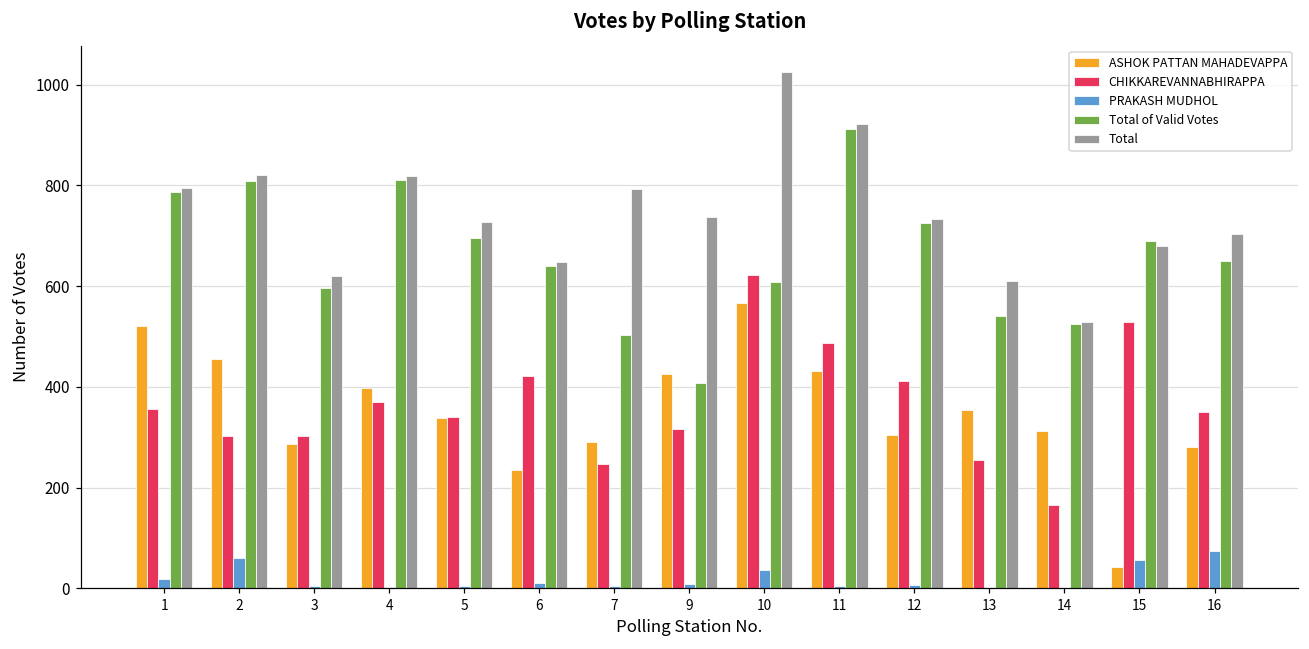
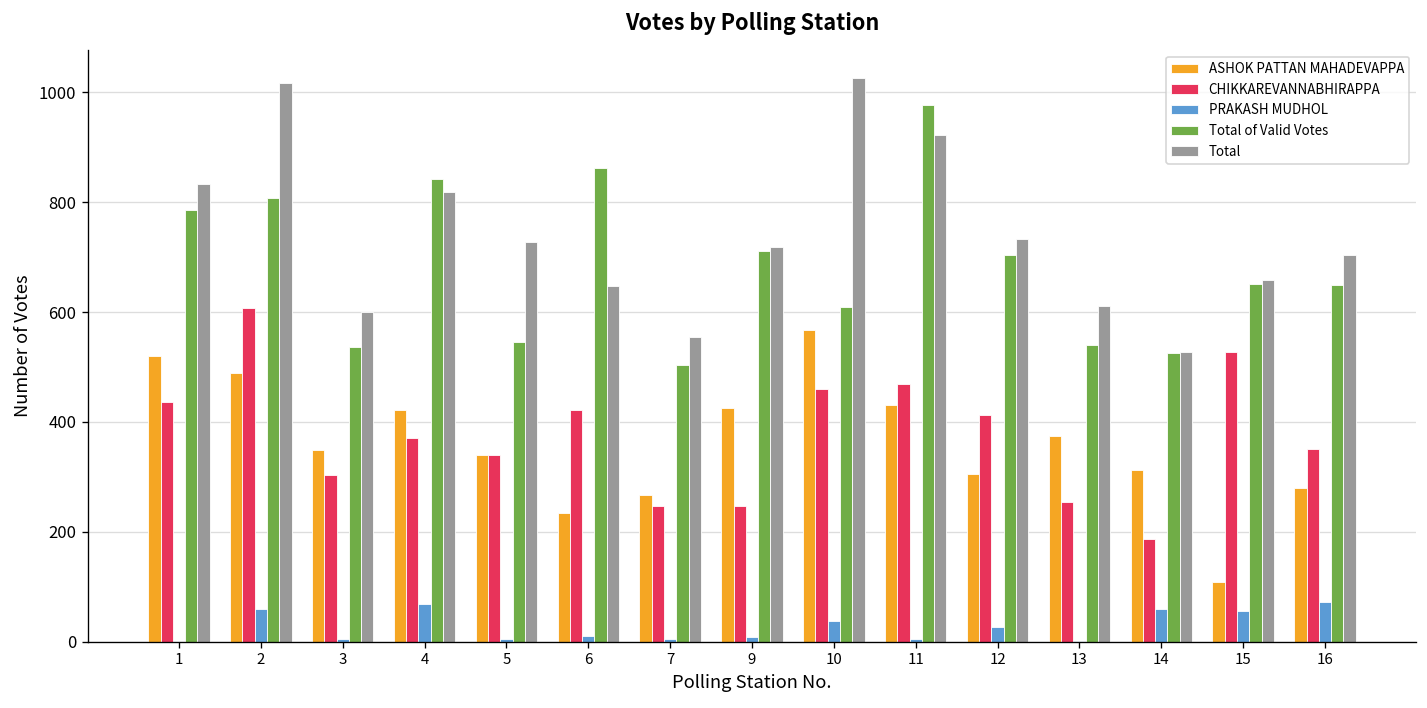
  {
    "ASHOK PATTAN MAHADEVAPPA": {
      "1": 520,
-     "2": 460,
-     "3": 290,
-     "4": 400,
+     "2": 490,
+     "3": 350,
+     "4": 420,
      "5": 340,
      "6": 230,
-     "7": 290,
+     "7": 270,
      "9": 430,
      "10": 570,
      "11": 430,
      "12": 310,
-     "13": 350,
+     "13": 380,
      "14": 310,
-     "15": 40,
+     "15": 110,
      "16": 280
    },
    "CHIKKAREVANNABHIRAPPA": {
-     "1": 360,
-     "2": 300,
+     "1": 440,
+     "2": 610,
      "3": 300,
      "4": 370,
      "5": 340,
      "6": 420,
      "7": 250,
-     "9": 320,
-     "10": 620,
-     "11": 490,
+     "9": 250,
+     "10": 460,
+     "11": 470,
      "12": 410,
      "13": 250,
-     "14": 170,
+     "14": 190,
      "15": 530,
      "16": 350
    },
    "PRAKASH MUDHOL": {
-     "1": 20,
+     "1": 0,
      "2": 60,
-     "4": 0,
+     "4": 70,
      "6": 10,
      "9": 10,
      "10": 40,
-     "12": 10,
-     "14": 0,
+     "12": 30,
+     "14": 60,
      "15": 60,
      "16": 70
    },
    "Total of Valid Votes": {
      "1": 790,
      "2": 810,
-     "3": 600,
-     "4": 810,
-     "5": 700,
-     "6": 640,
+     "3": 540,
+     "4": 840,
+     "5": 550,
+     "6": 860,
      "7": 500,
-     "9": 410,
+     "9": 710,
      "10": 610,
-     "11": 910,
-     "12": 730,
+     "11": 980,
+     "12": 700,
      "13": 540,
      "14": 530,
-     "15": 690,
+     "15": 650,
      "16": 650
    },
    "Total": {
-     "1": 790,
-     "2": 820,
-     "3": 620,
+     "1": 830,
+     "2": 1020,
+     "3": 600,
      "4": 820,
      "5": 730,
      "6": 650,
-     "7": 790,
-     "9": 740,
+     "7": 560,
+     "9": 720,
      "10": 1030,
      "11": 920,
      "12": 730,
      "13": 610,
      "14": 530,
-     "15": 680,
+     "15": 660,
      "16": 700
    }
  }
